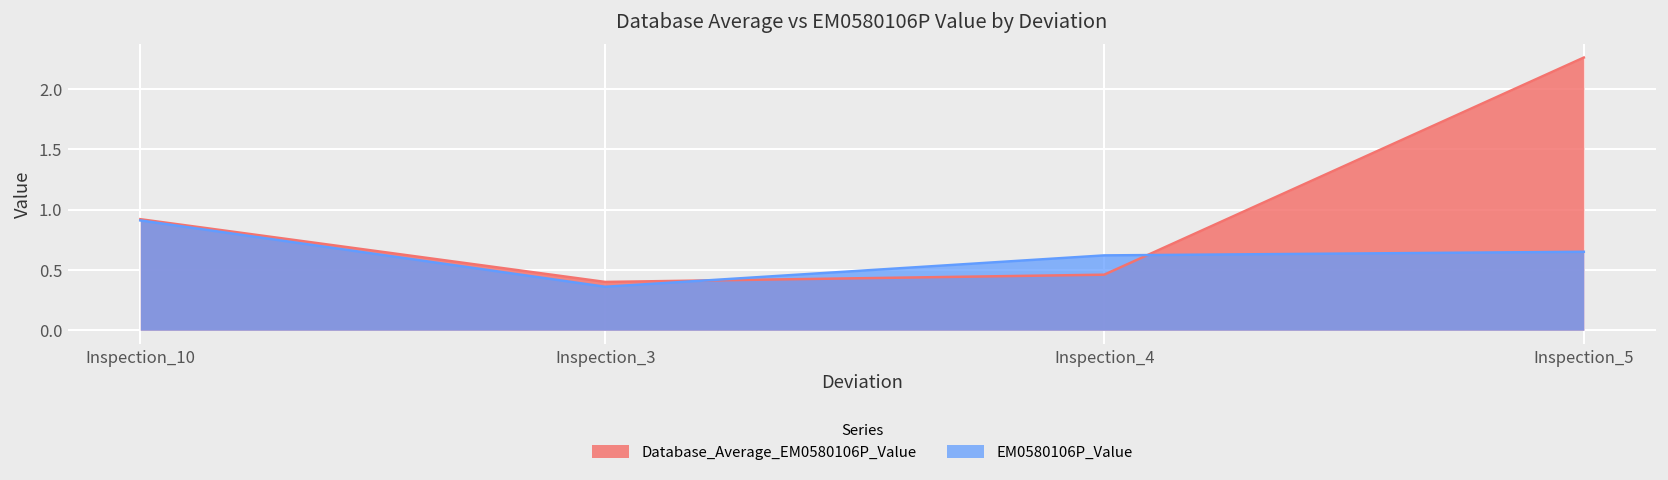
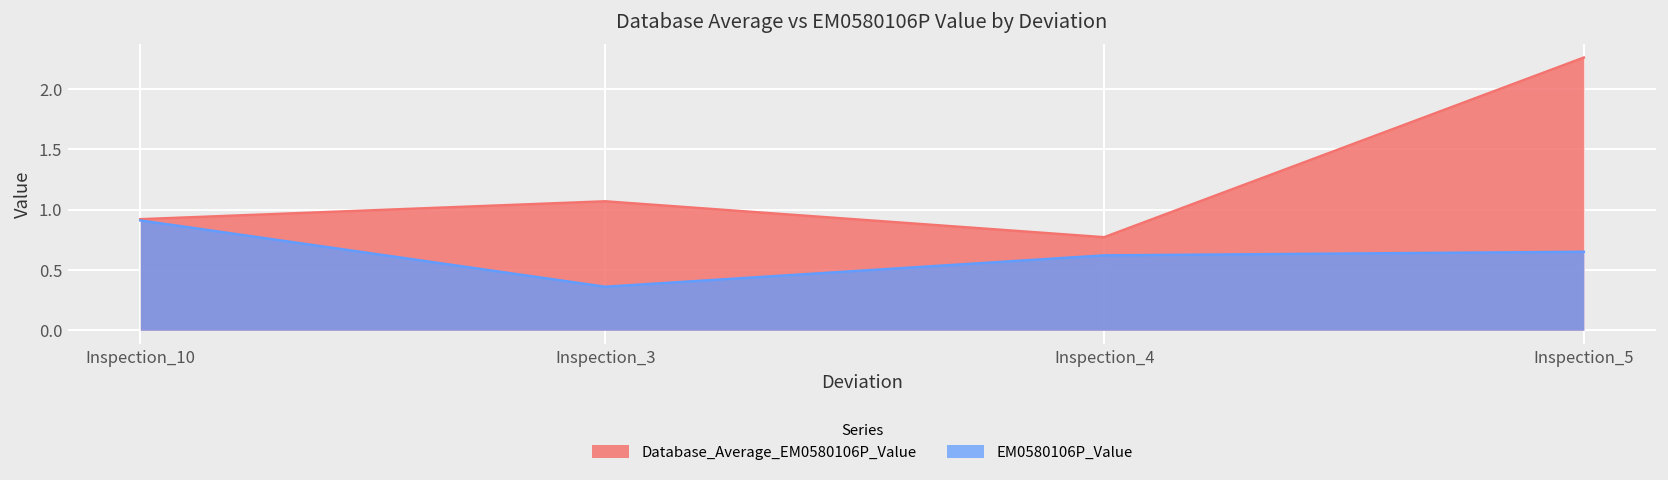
  {
    "Database_Average_EM0580106P_Value": {
-     "Inspection_3": 0.40,
-     "Inspection_4": 0.46,
+     "Inspection_3": 1.07,
+     "Inspection_4": 0.77,
      "Inspection_5": 2.26
    },
    "EM0580106P_Value": {
      "Inspection_3": 0.36,
      "Inspection_4": 0.62,
      "Inspection_5": 0.65
    }
  }
